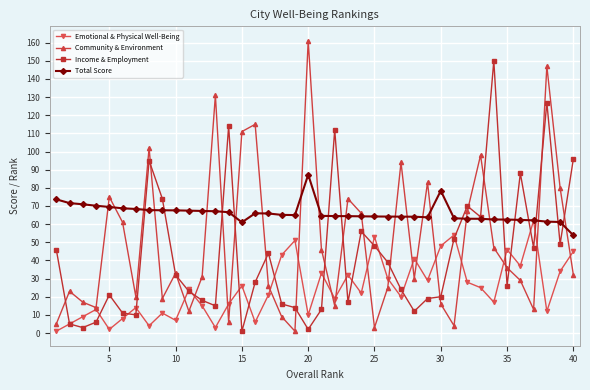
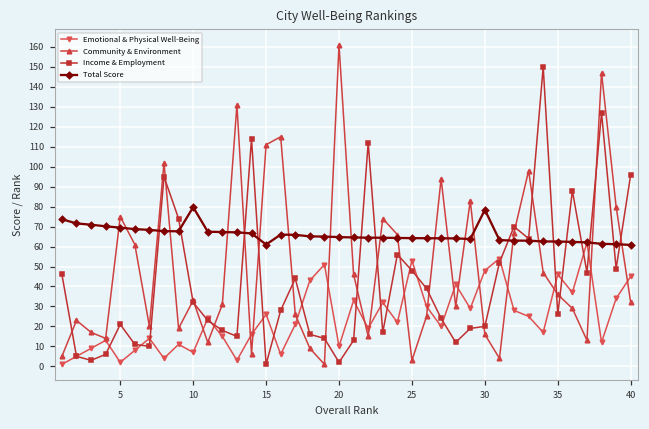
  {
    "Total Score": {
      "5": 69,
-     "10": 68,
+     "10": 80,
      "15": 61,
-     "20": 87,
+     "20": 65,
      "25": 64,
      "30": 78,
      "35": 63,
-     "40": 54
+     "40": 61
    }
  }
